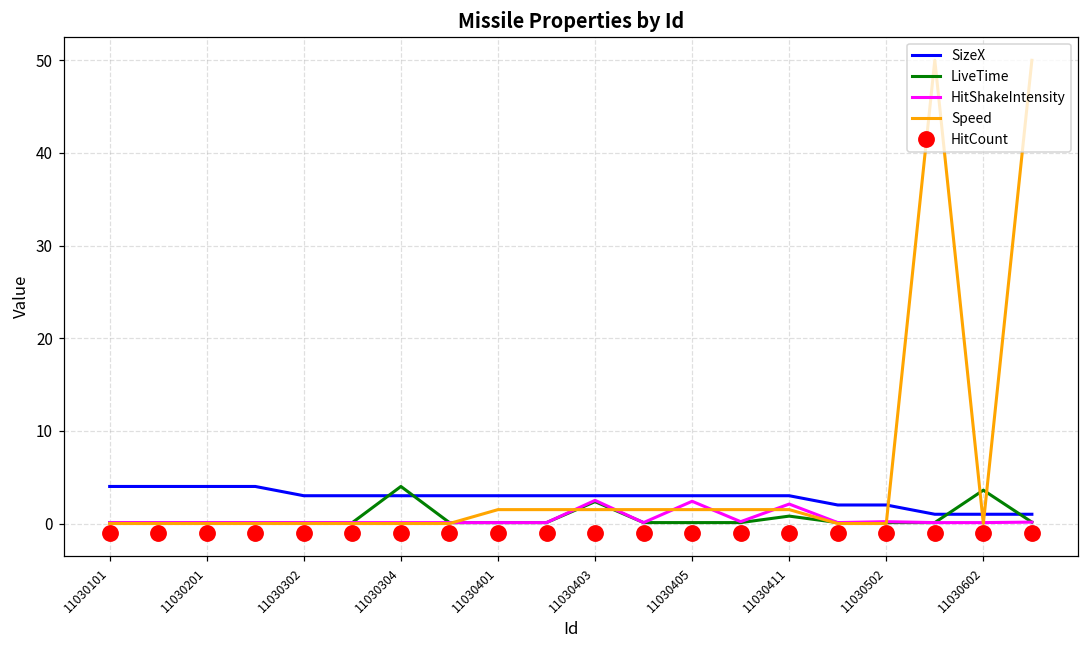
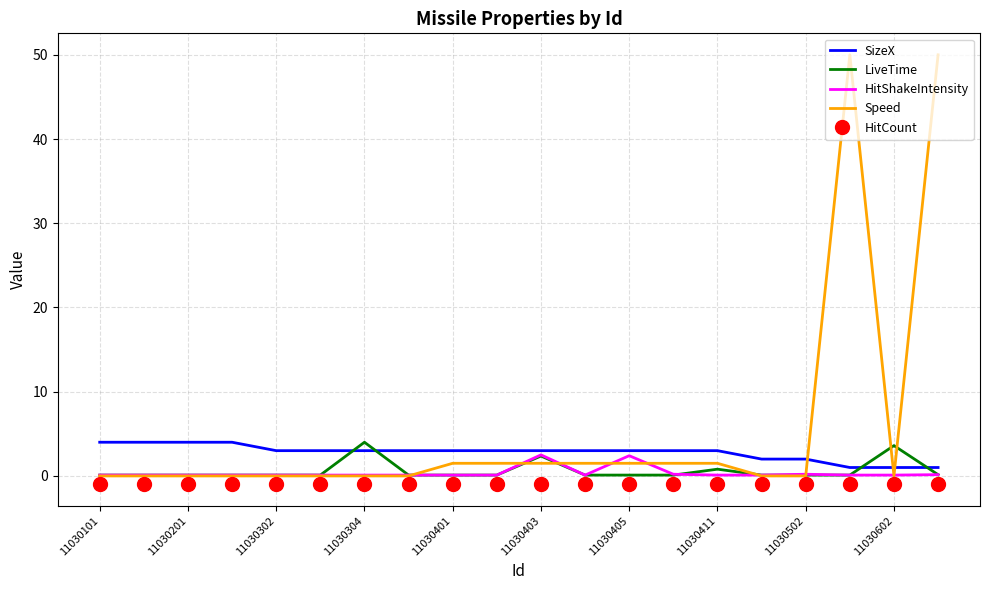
  {
    "SizeX": {
      "11030101": 4,
      "11030201": 4,
      "11030302": 3,
      "11030304": 3,
      "11030401": 3,
      "11030403": 3,
      "11030405": 3,
      "11030411": 3,
      "11030502": 2,
      "11030602": 1
    },
    "LiveTime": {
      "11030304": 4,
      "11030405": 0,
      "11030411": 1,
      "11030602": 4
    },
    "HitShakeIntensity": {
      "11030405": 2,
-     "11030411": 2
+     "11030411": 0
    },
    "Speed": {
      "11030401": 2,
      "11030403": 2,
      "11030405": 2,
      "11030411": 2
    },
    "HitCount": {
      "11030101": -1,
      "11030201": -1,
      "11030302": -1,
      "11030304": -1,
      "11030401": -1,
      "11030403": -1,
      "11030405": -1,
      "11030411": -1,
      "11030502": -1,
      "11030602": -1
    }
  }
